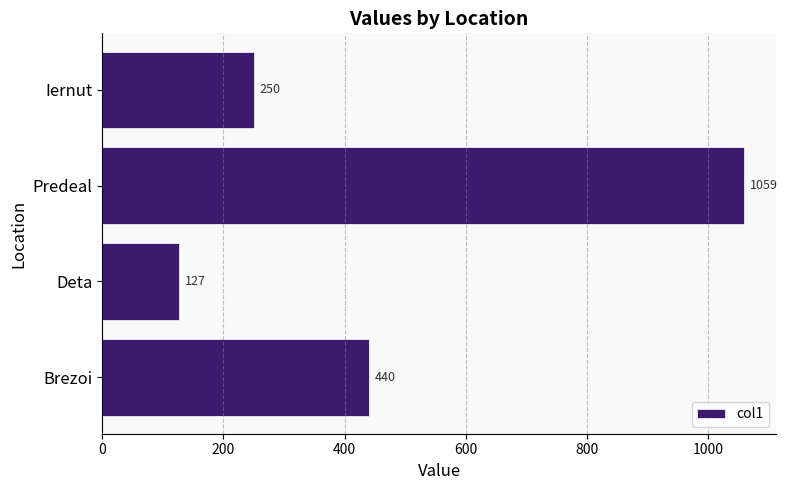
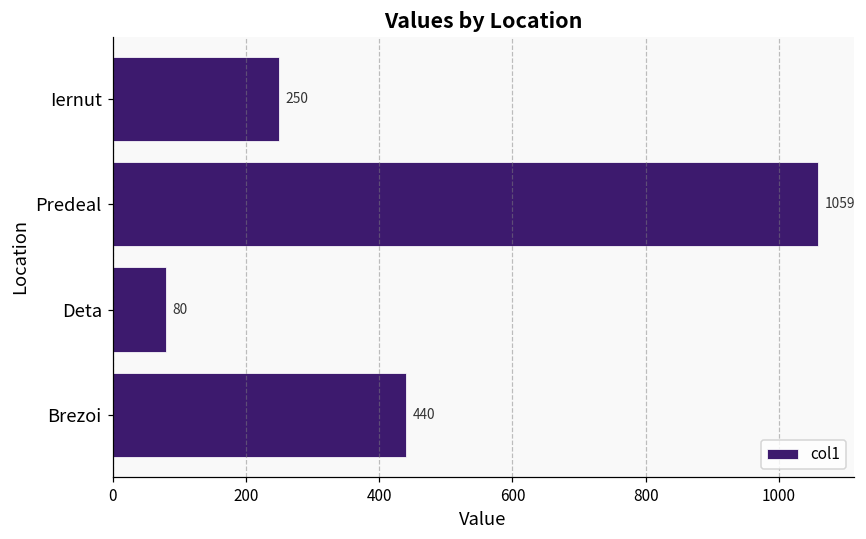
  {
    "Iernut": 250,
    "Predeal": 1059,
-   "Deta": 127,
+   "Deta": 80,
    "Brezoi": 440
  }
